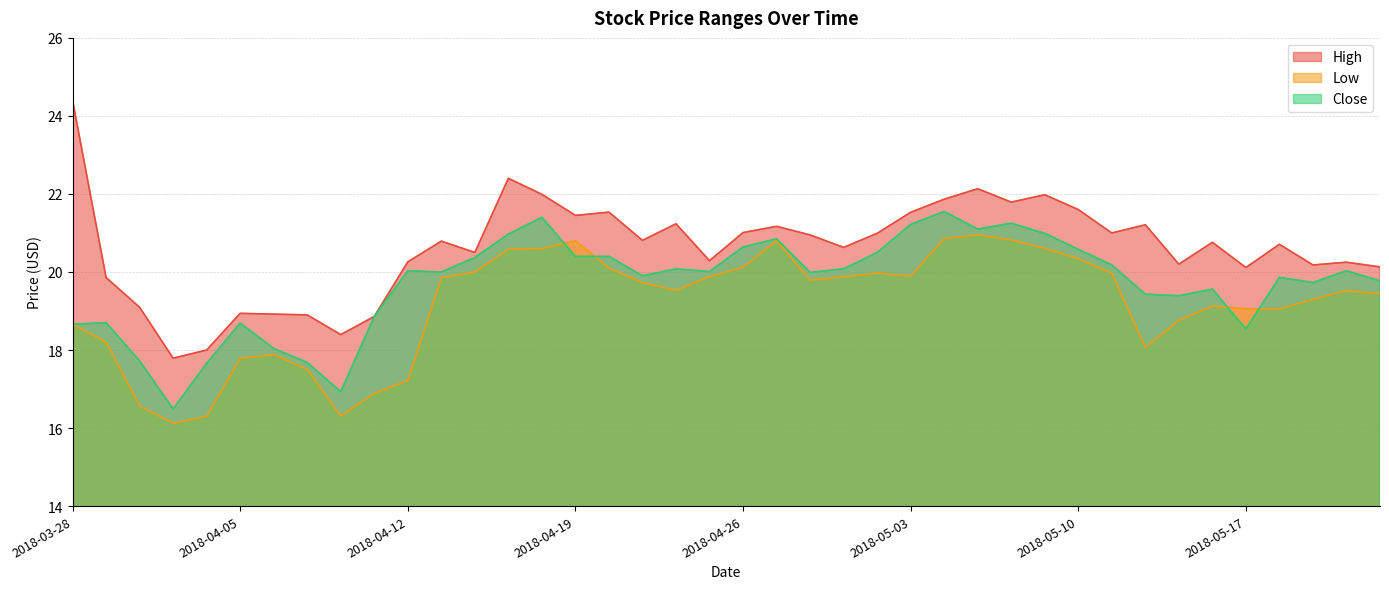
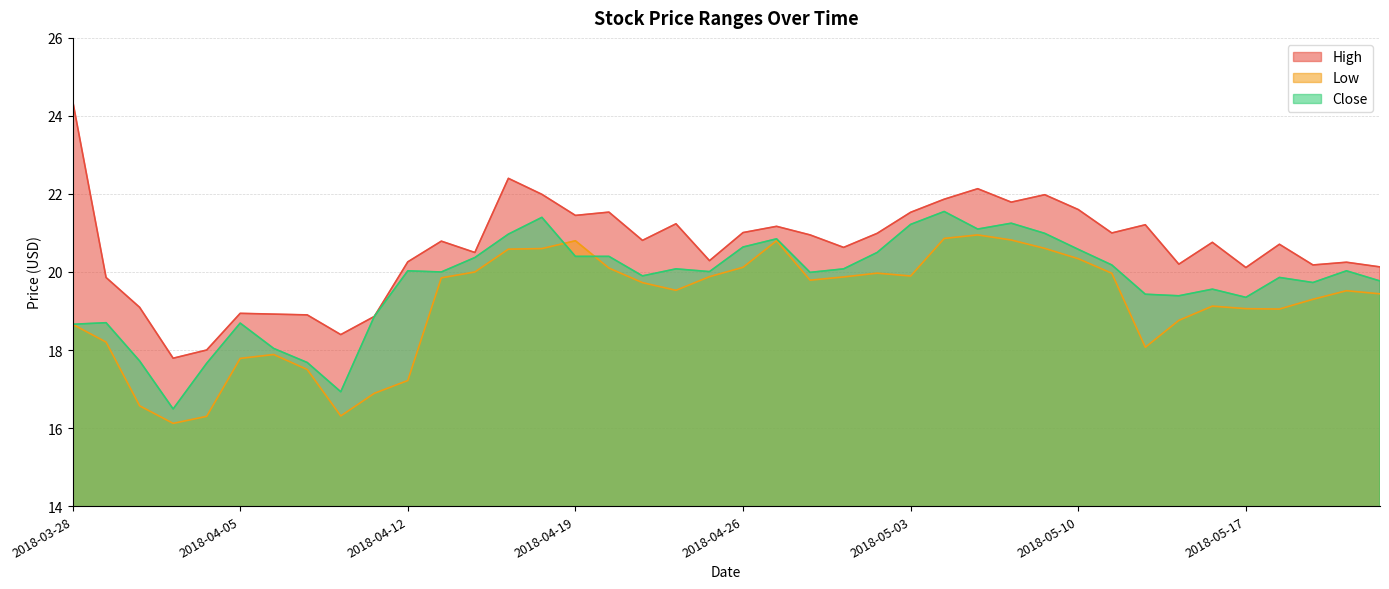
  {
    "High": {
      "2018-03-28": 24.4,
      "2018-04-05": 18.9,
      "2018-04-12": 20.3,
      "2018-04-19": 21.5,
      "2018-04-26": 21.0,
      "2018-05-03": 21.5,
      "2018-05-10": 21.6,
      "2018-05-17": 20.1
    },
    "Low": {
      "2018-04-05": 17.8,
      "2018-04-12": 17.2,
      "2018-04-19": 20.8,
      "2018-04-26": 20.1,
      "2018-05-03": 19.9,
      "2018-05-10": 20.3,
      "2018-05-17": 19.1
    },
    "Close": {
      "2018-04-05": 18.7,
      "2018-04-12": 20.0,
      "2018-04-19": 20.4,
      "2018-04-26": 20.6,
      "2018-05-03": 21.2,
      "2018-05-10": 20.6,
-     "2018-05-17": 18.5
+     "2018-05-17": 19.4
    }
  }
